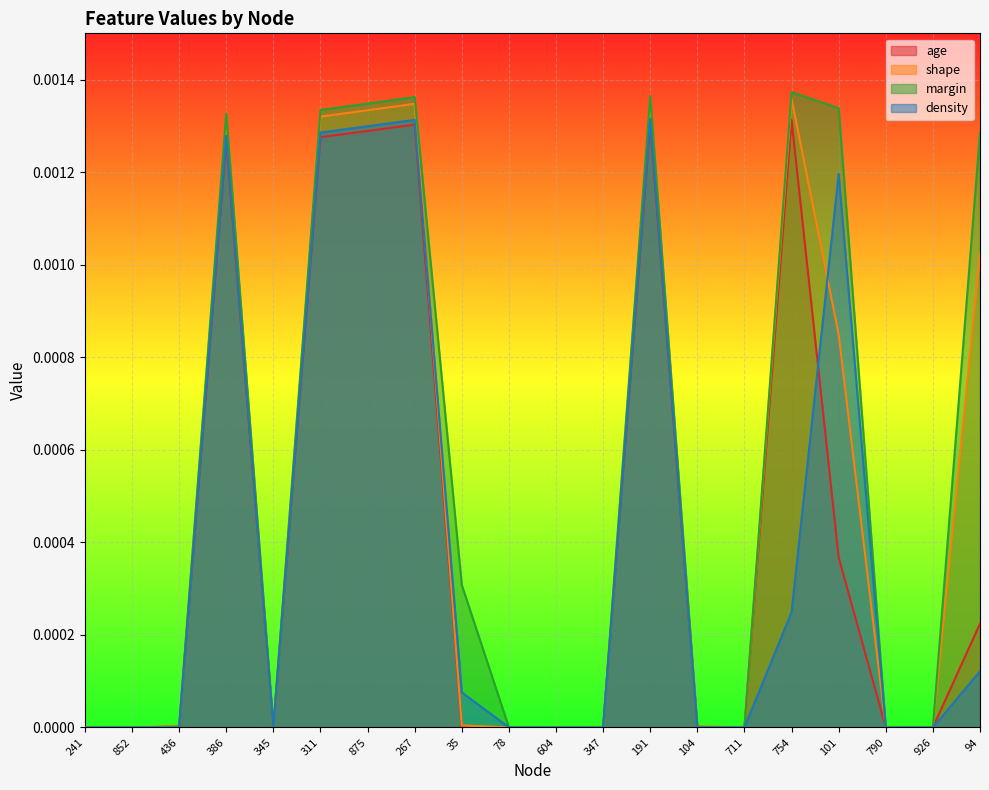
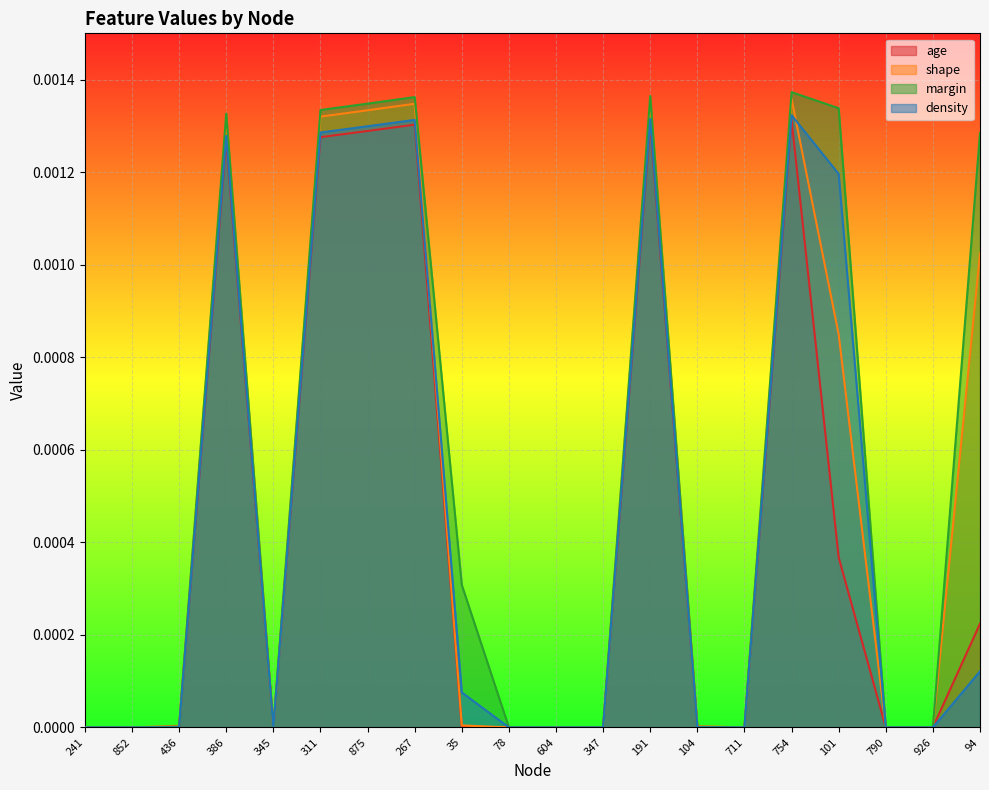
  {
    "age": {
      "386": 0.00127,
      "311": 0.00128,
      "875": 0.00129,
      "267": 0.00130,
      "191": 0.00130,
      "754": 0.00131,
      "101": 0.00037,
      "94": 0.00022
    },
    "shape": {
      "386": 0.00131,
      "311": 0.00132,
      "875": 0.00133,
      "267": 0.00135,
      "191": 0.00135,
      "754": 0.00136,
      "101": 0.00085,
      "94": 0.00102
    },
    "margin": {
      "386": 0.00133,
      "311": 0.00133,
      "875": 0.00135,
      "267": 0.00136,
      "35": 0.00031,
      "191": 0.00136,
      "754": 0.00137,
      "101": 0.00134,
      "94": 0.00128
    },
    "density": {
      "386": 0.00128,
      "311": 0.00129,
      "875": 0.00130,
      "267": 0.00131,
      "35": 0.00008,
      "191": 0.00131,
-     "754": 0.00025,
+     "754": 0.00132,
      "101": 0.00120,
      "94": 0.00012
    }
  }
